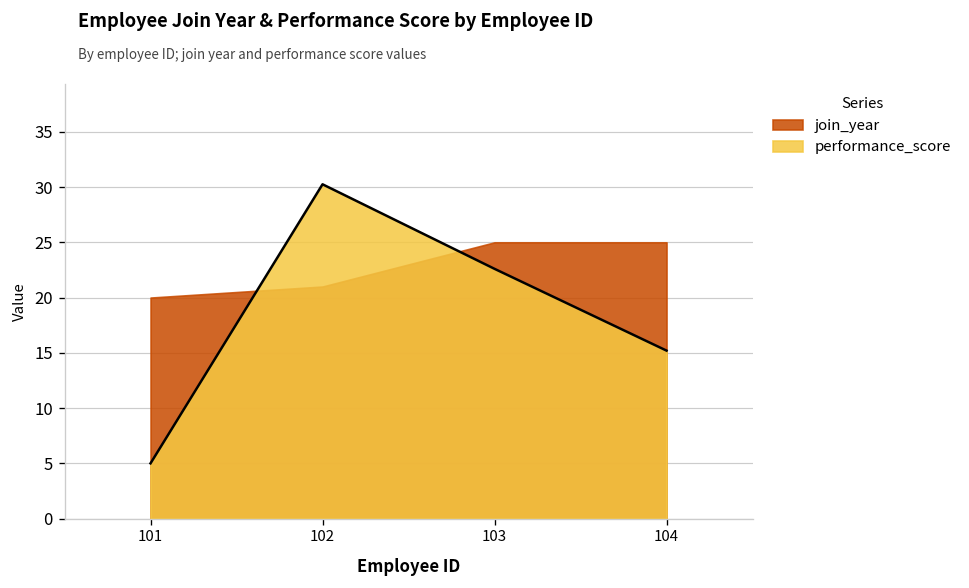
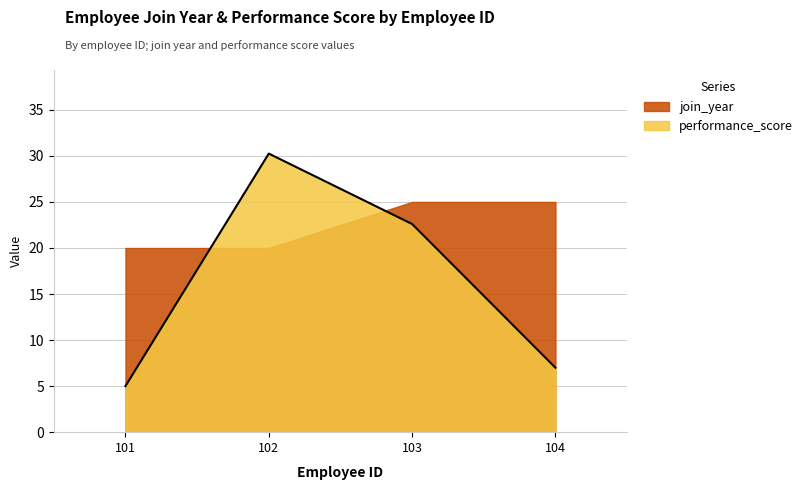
  {
    "join_year": {
      "101": 20,
-     "102": 21,
+     "102": 20,
      "103": 25,
      "104": 25
    },
    "performance_score": {
      "101": 5,
      "102": 30,
      "103": 23,
-     "104": 15
+     "104": 7
    }
  }
